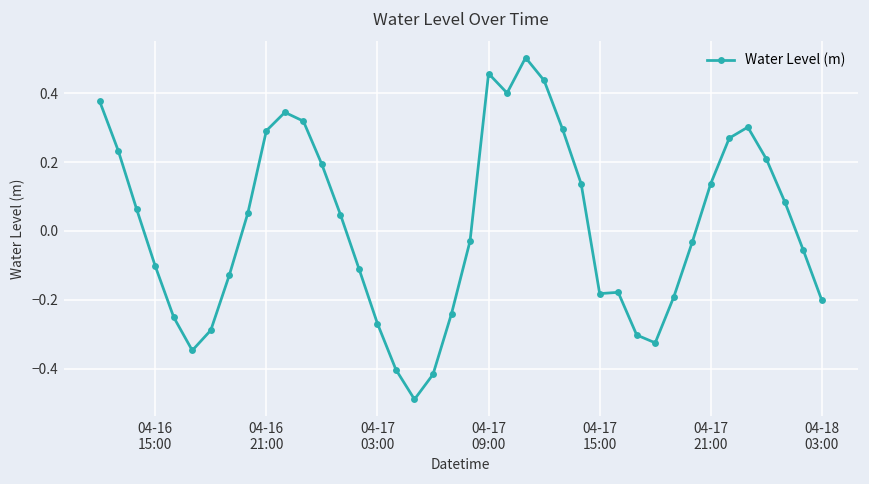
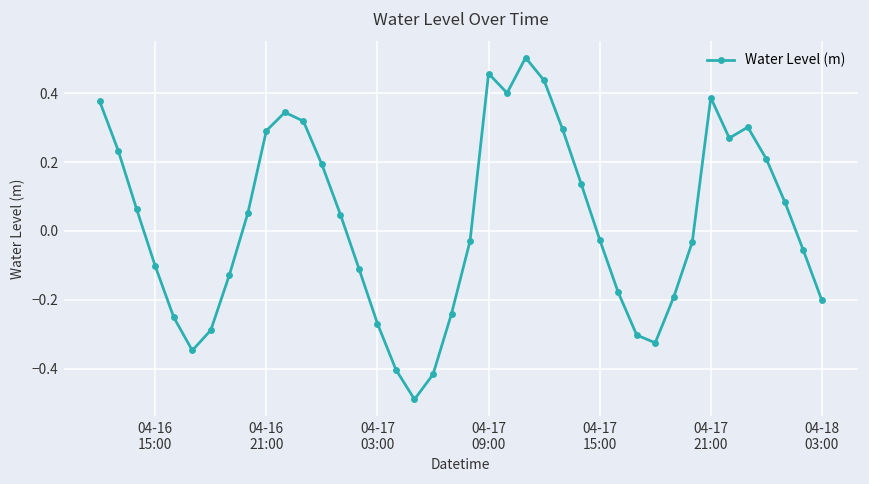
  {
    "04-16 15:00": -0.10,
    "04-16 21:00": 0.29,
    "04-17 03:00": -0.27,
    "04-17 09:00": 0.46,
-   "04-17 15:00": -0.18,
-   "04-17 21:00": 0.14,
+   "04-17 15:00": -0.03,
+   "04-17 21:00": 0.39,
    "04-18 03:00": -0.20
  }
